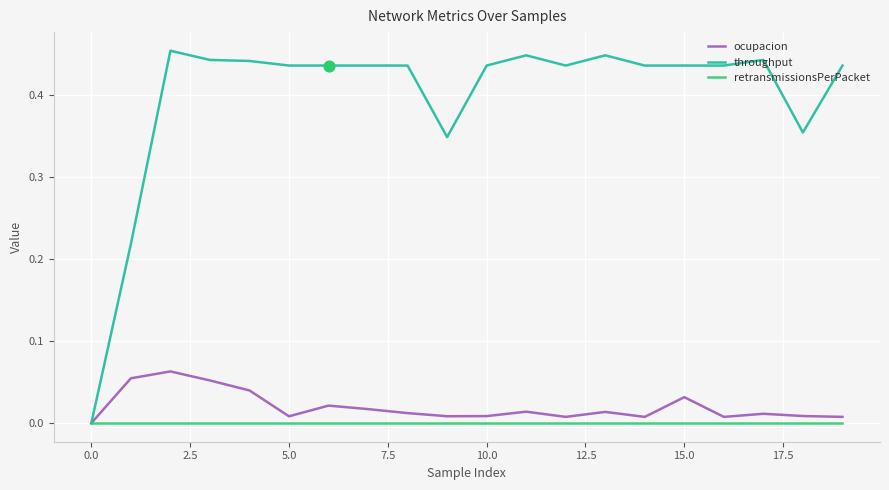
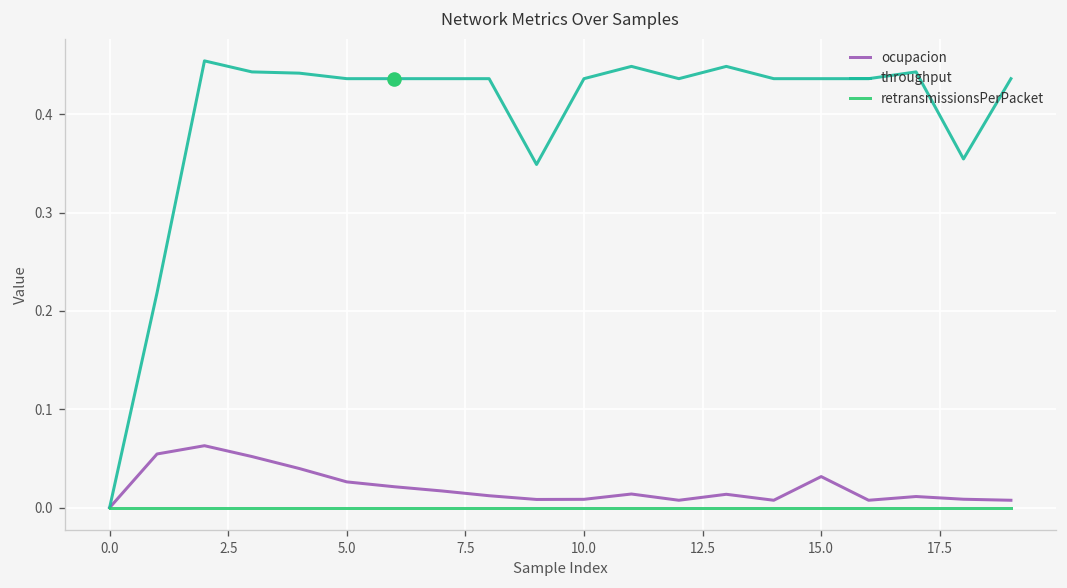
  {
    "ocupacion": {
-     "5.0": 0.01,
+     "5.0": 0.03,
      "10.0": 0.01,
      "15.0": 0.03
    }
  }
